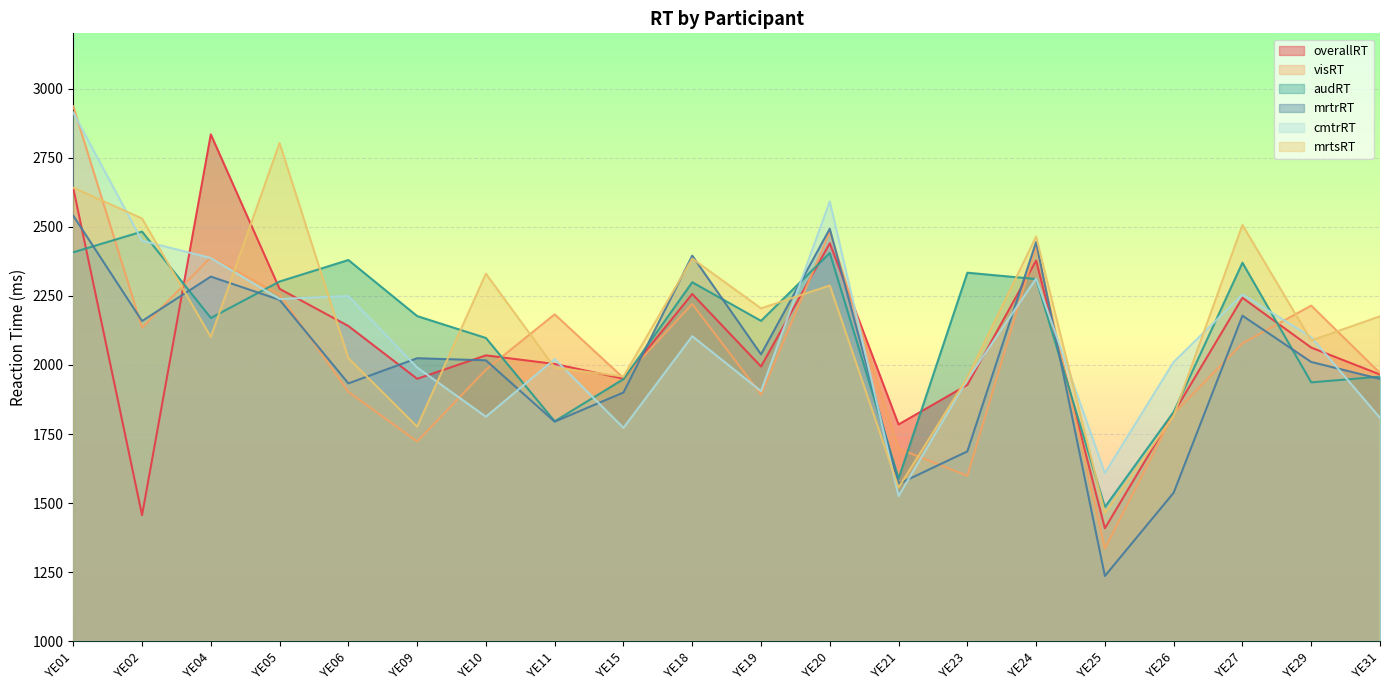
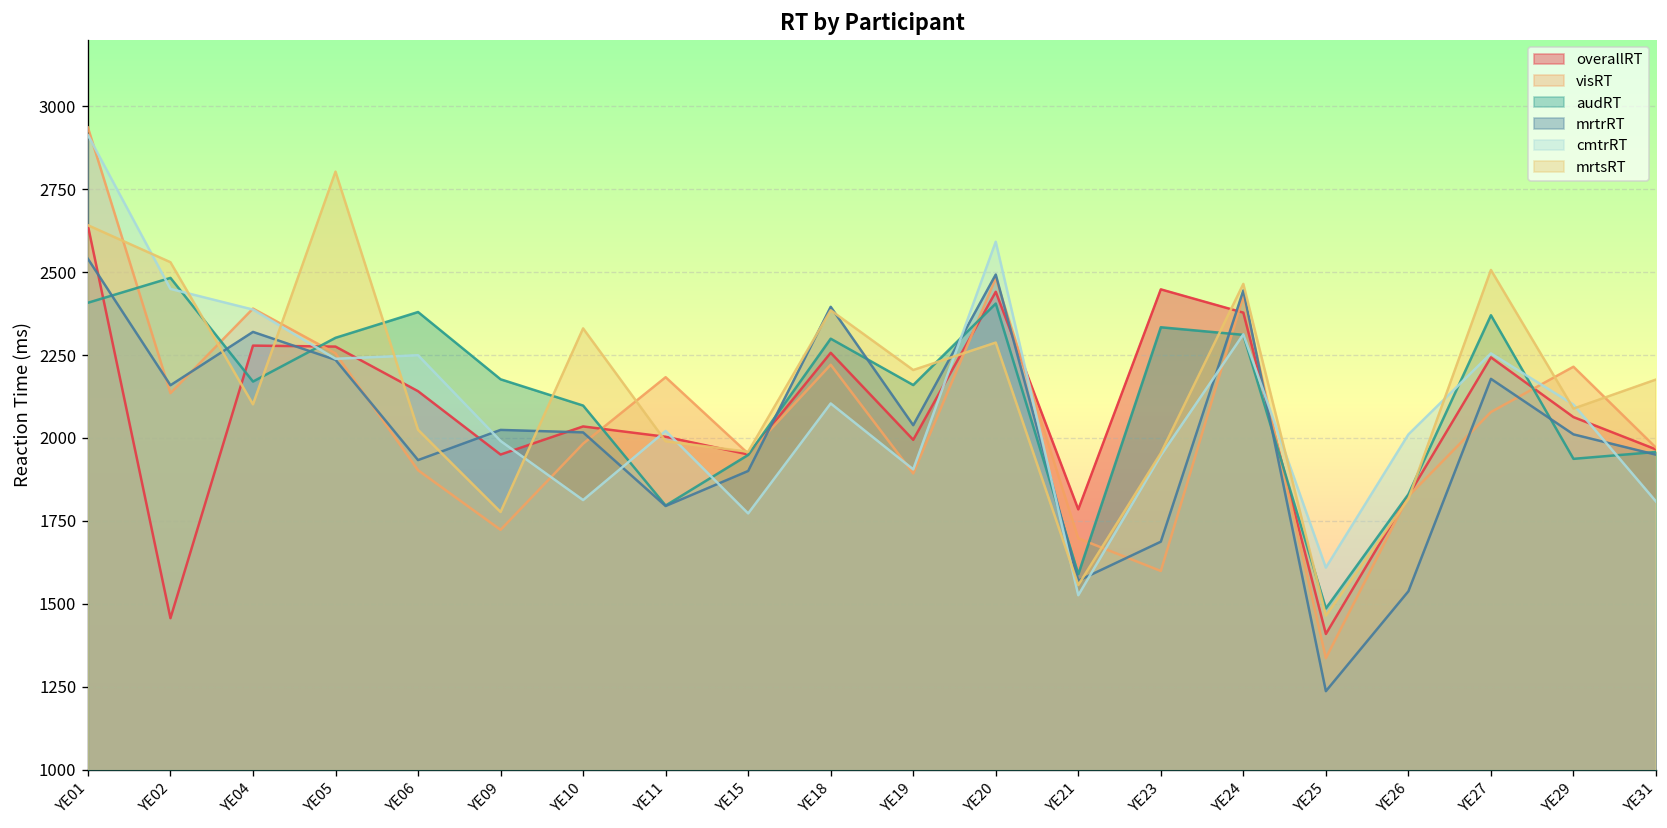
  {
    "overallRT": {
      "YE02": 1460,
-     "YE04": 2830,
+     "YE04": 2280,
      "YE05": 2280,
      "YE06": 2140,
      "YE09": 1950,
      "YE10": 2030,
      "YE11": 2000,
      "YE18": 2260,
      "YE19": 1990,
      "YE20": 2440,
      "YE21": 1780,
-     "YE23": 1930,
+     "YE23": 2450,
      "YE24": 2380,
      "YE25": 1410,
      "YE27": 2240,
      "YE29": 2060
    },
    "cmtrRT": {
      "YE01": 2910,
      "YE02": 2450,
      "YE06": 2250,
      "YE09": 1990,
      "YE10": 1810,
      "YE11": 2020,
      "YE15": 1770,
      "YE18": 2100,
      "YE19": 1910,
      "YE20": 2590,
      "YE21": 1530,
      "YE25": 1610,
      "YE26": 2010,
      "YE27": 2250,
      "YE29": 2100,
      "YE31": 1810
    }
  }
